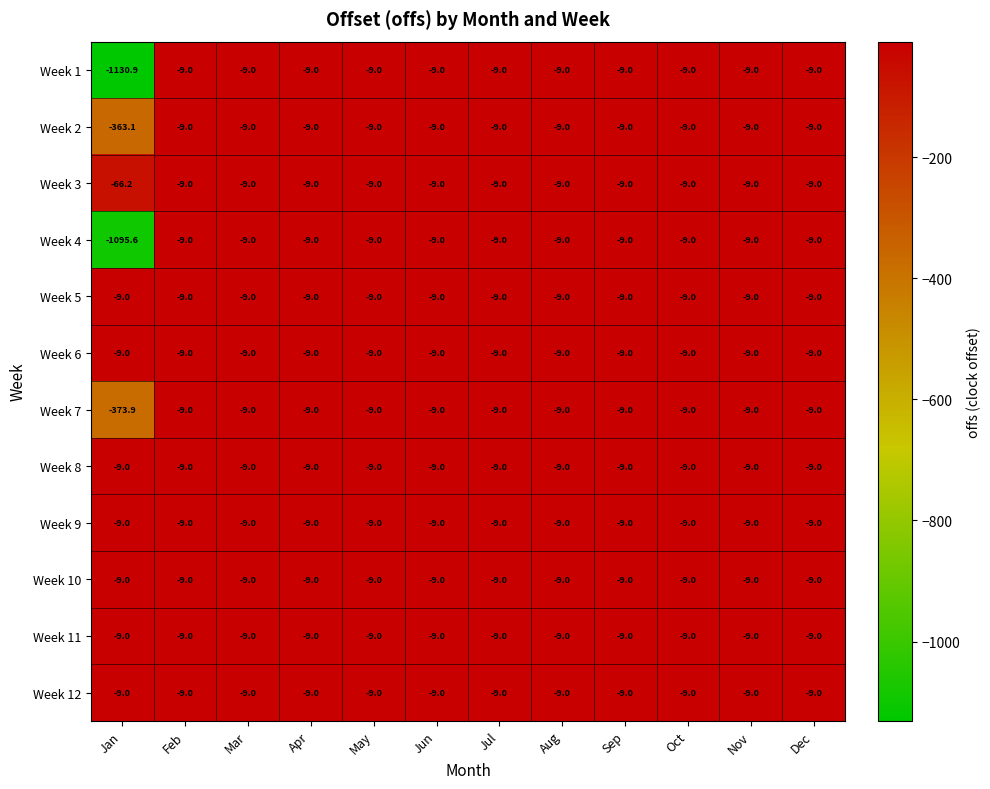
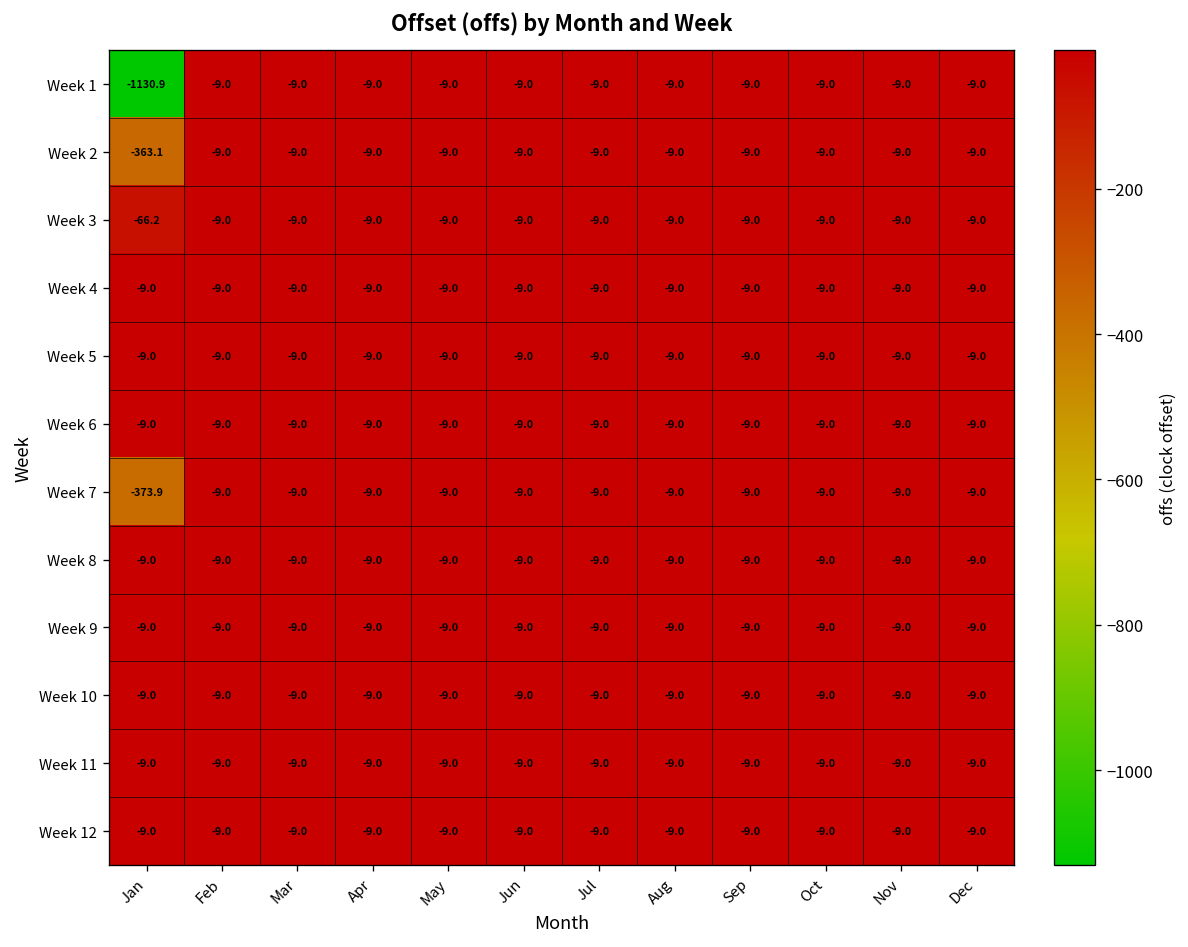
  {
    "Week 1": {
      "Jan": -1130.9,
      "Feb": -9.0,
      "Mar": -9.0,
      "Apr": -9.0,
      "May": -9.0,
      "Jun": -9.0,
      "Jul": -9.0,
      "Aug": -9.0,
      "Sep": -9.0,
      "Oct": -9.0,
      "Nov": -9.0,
      "Dec": -9.0
    },
    "Week 2": {
      "Jan": -363.1,
      "Feb": -9.0,
      "Mar": -9.0,
      "Apr": -9.0,
      "May": -9.0,
      "Jun": -9.0,
      "Jul": -9.0,
      "Aug": -9.0,
      "Sep": -9.0,
      "Oct": -9.0,
      "Nov": -9.0,
      "Dec": -9.0
    },
    "Week 3": {
      "Jan": -66.2,
      "Feb": -9.0,
      "Mar": -9.0,
      "Apr": -9.0,
      "May": -9.0,
      "Jun": -9.0,
      "Jul": -9.0,
      "Aug": -9.0,
      "Sep": -9.0,
      "Oct": -9.0,
      "Nov": -9.0,
      "Dec": -9.0
    },
    "Week 4": {
-     "Jan": -1095.6,
+     "Jan": -9.0,
      "Feb": -9.0,
      "Mar": -9.0,
      "Apr": -9.0,
      "May": -9.0,
      "Jun": -9.0,
      "Jul": -9.0,
      "Aug": -9.0,
      "Sep": -9.0,
      "Oct": -9.0,
      "Nov": -9.0,
      "Dec": -9.0
    },
    "Week 5": {
      "Jan": -9.0,
      "Feb": -9.0,
      "Mar": -9.0,
      "Apr": -9.0,
      "May": -9.0,
      "Jun": -9.0,
      "Jul": -9.0,
      "Aug": -9.0,
      "Sep": -9.0,
      "Oct": -9.0,
      "Nov": -9.0,
      "Dec": -9.0
    },
    "Week 6": {
      "Jan": -9.0,
      "Feb": -9.0,
      "Mar": -9.0,
      "Apr": -9.0,
      "May": -9.0,
      "Jun": -9.0,
      "Jul": -9.0,
      "Aug": -9.0,
      "Sep": -9.0,
      "Oct": -9.0,
      "Nov": -9.0,
      "Dec": -9.0
    },
    "Week 7": {
      "Jan": -373.9,
      "Feb": -9.0,
      "Mar": -9.0,
      "Apr": -9.0,
      "May": -9.0,
      "Jun": -9.0,
      "Jul": -9.0,
      "Aug": -9.0,
      "Sep": -9.0,
      "Oct": -9.0,
      "Nov": -9.0,
      "Dec": -9.0
    },
    "Week 8": {
      "Jan": -9.0,
      "Feb": -9.0,
      "Mar": -9.0,
      "Apr": -9.0,
      "May": -9.0,
      "Jun": -9.0,
      "Jul": -9.0,
      "Aug": -9.0,
      "Sep": -9.0,
      "Oct": -9.0,
      "Nov": -9.0,
      "Dec": -9.0
    },
    "Week 9": {
      "Jan": -9.0,
      "Feb": -9.0,
      "Mar": -9.0,
      "Apr": -9.0,
      "May": -9.0,
      "Jun": -9.0,
      "Jul": -9.0,
      "Aug": -9.0,
      "Sep": -9.0,
      "Oct": -9.0,
      "Nov": -9.0,
      "Dec": -9.0
    },
    "Week 10": {
      "Jan": -9.0,
      "Feb": -9.0,
      "Mar": -9.0,
      "Apr": -9.0,
      "May": -9.0,
      "Jun": -9.0,
      "Jul": -9.0,
      "Aug": -9.0,
      "Sep": -9.0,
      "Oct": -9.0,
      "Nov": -9.0,
      "Dec": -9.0
    },
    "Week 11": {
      "Jan": -9.0,
      "Feb": -9.0,
      "Mar": -9.0,
      "Apr": -9.0,
      "May": -9.0,
      "Jun": -9.0,
      "Jul": -9.0,
      "Aug": -9.0,
      "Sep": -9.0,
      "Oct": -9.0,
      "Nov": -9.0,
      "Dec": -9.0
    },
    "Week 12": {
      "Jan": -9.0,
      "Feb": -9.0,
      "Mar": -9.0,
      "Apr": -9.0,
      "May": -9.0,
      "Jun": -9.0,
      "Jul": -9.0,
      "Aug": -9.0,
      "Sep": -9.0,
      "Oct": -9.0,
      "Nov": -9.0,
      "Dec": -9.0
    }
  }
